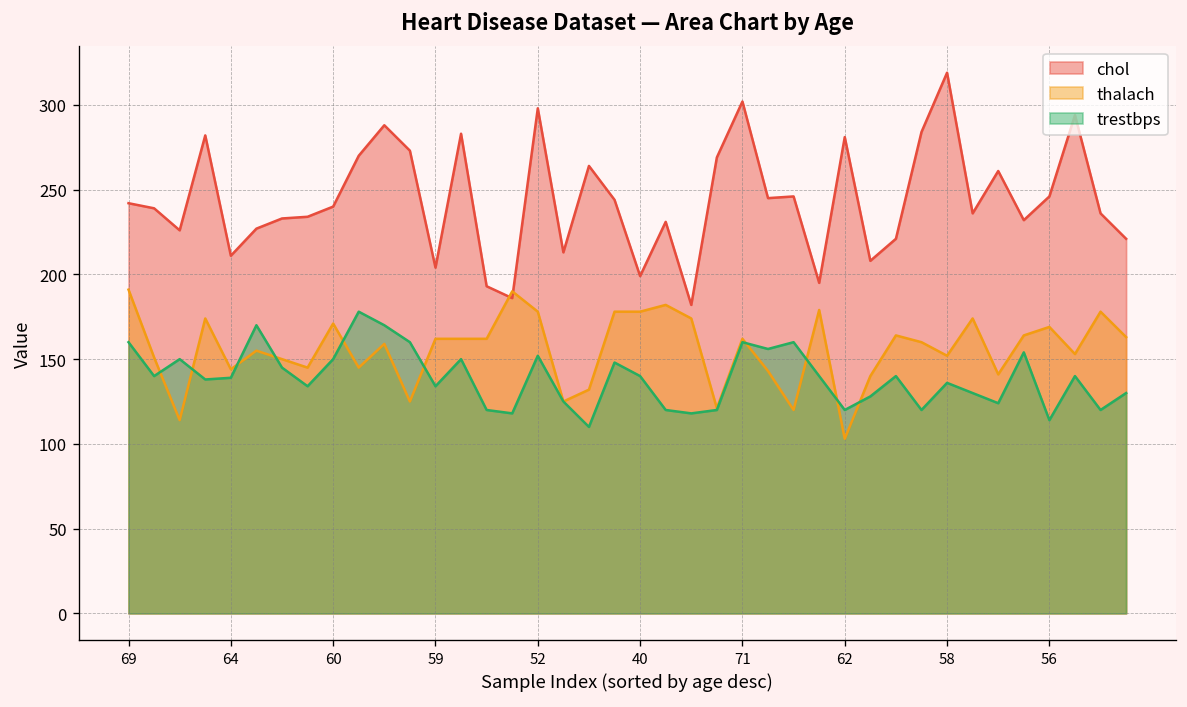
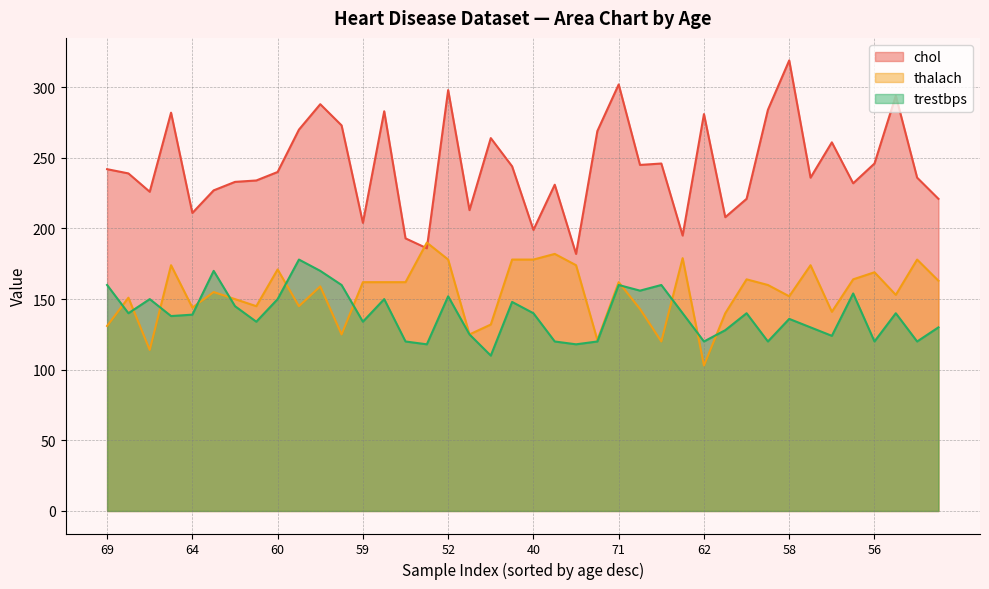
  {
    "chol": {
      "69": 242,
      "64": 211,
      "60": 240,
      "59": 204,
      "52": 298,
      "40": 199,
      "71": 302,
      "62": 281,
      "58": 319,
      "56": 246
    },
    "thalach": {
-     "69": 191,
+     "69": 131,
      "64": 144,
      "60": 171,
      "59": 162,
      "52": 178,
      "40": 178,
      "71": 162,
      "62": 103,
      "58": 152,
      "56": 169
    },
    "trestbps": {
      "69": 160,
      "64": 139,
      "60": 150,
      "59": 134,
      "52": 152,
      "40": 140,
      "71": 160,
      "62": 120,
      "58": 136,
-     "56": 114
+     "56": 120
    }
  }
